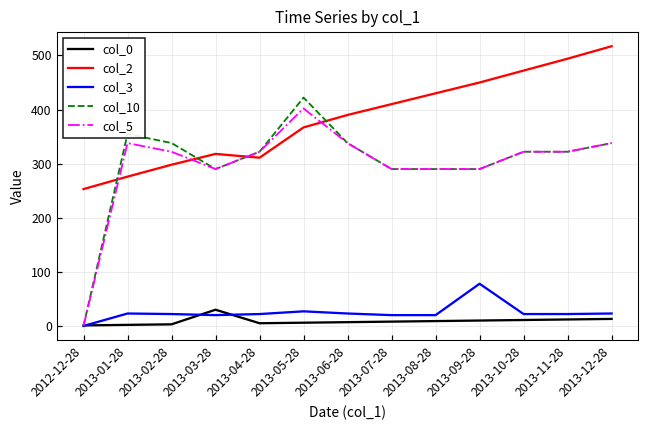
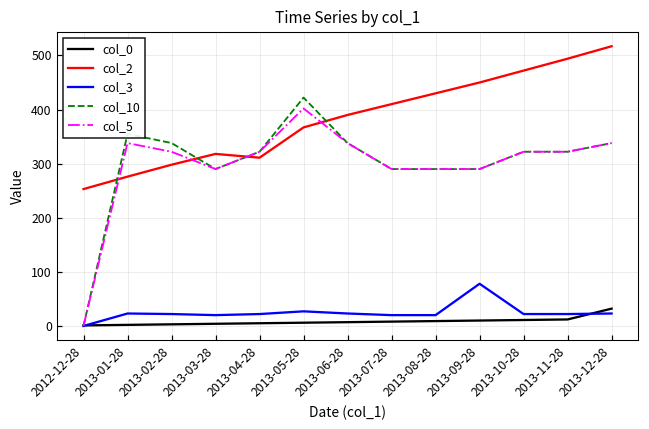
  {
    "col_0": {
      "2013-01-28": 0,
      "2013-02-28": 0,
-     "2013-03-28": 30,
+     "2013-03-28": 0,
      "2013-04-28": 10,
      "2013-05-28": 10,
      "2013-06-28": 10,
      "2013-07-28": 10,
      "2013-08-28": 10,
      "2013-09-28": 10,
      "2013-10-28": 10,
      "2013-11-28": 10,
-     "2013-12-28": 10
+     "2013-12-28": 30
    },
    "col_2": {
      "2012-12-28": 250,
      "2013-01-28": 280,
      "2013-02-28": 300,
      "2013-03-28": 320,
      "2013-04-28": 310,
      "2013-05-28": 370,
      "2013-06-28": 390,
      "2013-07-28": 410,
      "2013-08-28": 430,
      "2013-09-28": 450,
      "2013-10-28": 470,
      "2013-11-28": 490,
      "2013-12-28": 520
    },
    "col_3": {
      "2013-01-28": 20,
      "2013-02-28": 20,
      "2013-03-28": 20,
      "2013-04-28": 20,
      "2013-05-28": 30,
      "2013-06-28": 20,
      "2013-07-28": 20,
      "2013-08-28": 20,
      "2013-09-28": 80,
      "2013-10-28": 20,
      "2013-11-28": 20,
      "2013-12-28": 20
    },
    "col_10": {
      "2013-01-28": 350,
      "2013-02-28": 340,
      "2013-05-28": 420
    },
    "col_5": {
      "2013-01-28": 340,
      "2013-02-28": 320,
      "2013-05-28": 400
    }
  }
